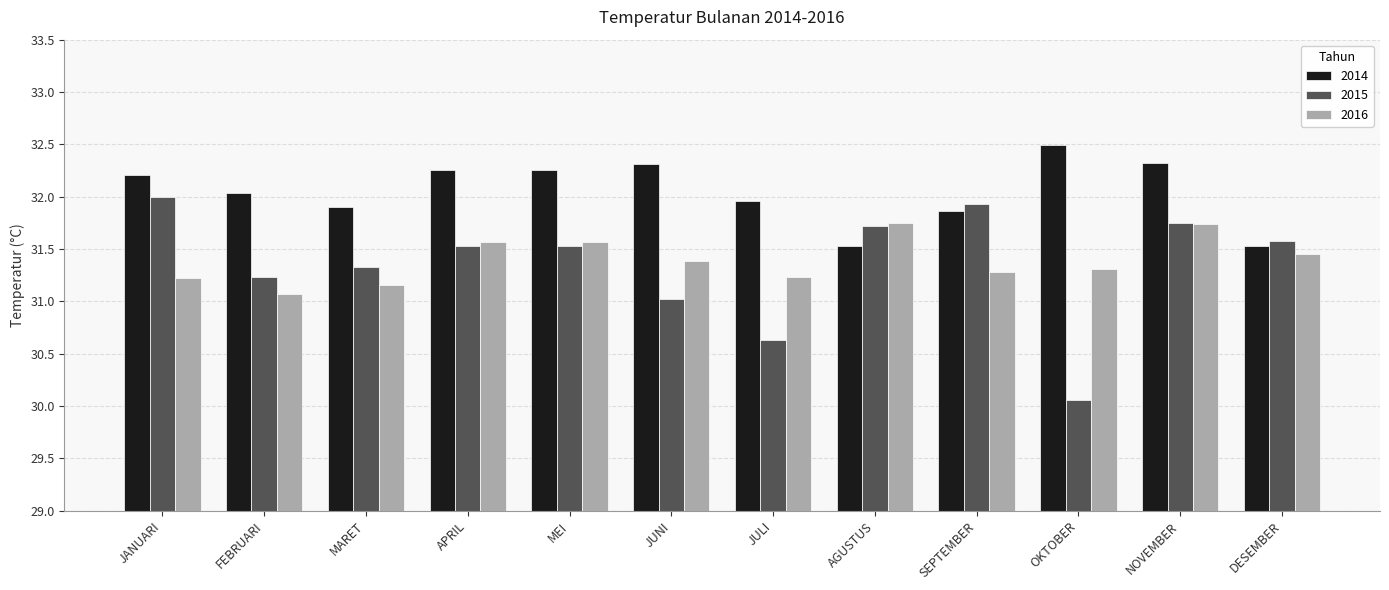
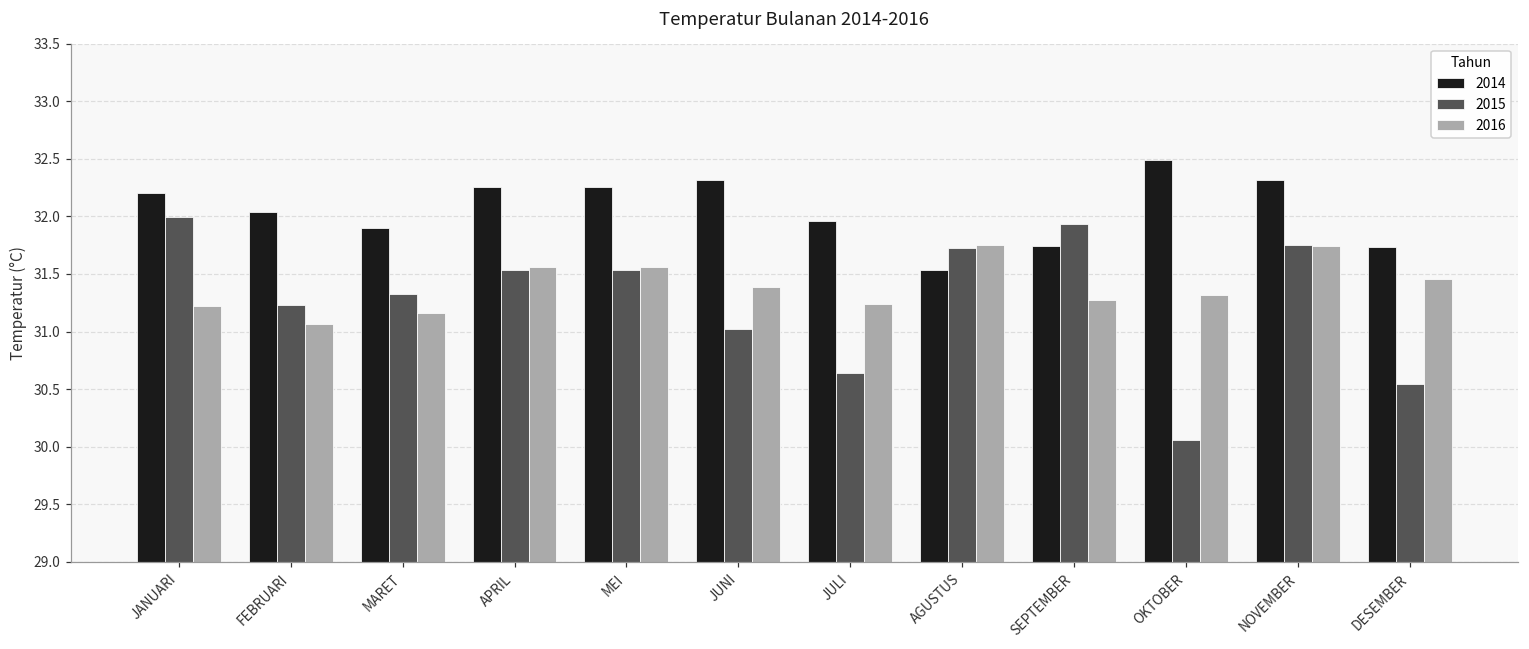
  {
    "2014": {
      "JANUARI": 32.21,
      "FEBRUARI": 32.04,
      "MARET": 31.90,
      "APRIL": 32.25,
      "MEI": 32.25,
      "JUNI": 32.31,
      "JULI": 31.96,
      "AGUSTUS": 31.53,
-     "SEPTEMBER": 31.86,
+     "SEPTEMBER": 31.74,
      "OKTOBER": 32.49,
      "NOVEMBER": 32.32,
-     "DESEMBER": 31.53
+     "DESEMBER": 31.74
    },
    "2015": {
      "JANUARI": 32.00,
      "FEBRUARI": 31.23,
      "MARET": 31.33,
      "APRIL": 31.53,
      "MEI": 31.53,
      "JUNI": 31.02,
      "JULI": 30.64,
      "AGUSTUS": 31.72,
      "SEPTEMBER": 31.93,
      "OKTOBER": 30.05,
      "NOVEMBER": 31.75,
-     "DESEMBER": 31.58
+     "DESEMBER": 30.54
    },
    "2016": {
      "JANUARI": 31.23,
      "FEBRUARI": 31.07,
      "MARET": 31.16,
      "APRIL": 31.56,
      "MEI": 31.56,
      "JUNI": 31.39,
      "JULI": 31.24,
      "AGUSTUS": 31.75,
      "SEPTEMBER": 31.28,
      "OKTOBER": 31.31,
      "NOVEMBER": 31.74,
      "DESEMBER": 31.45
    }
  }
